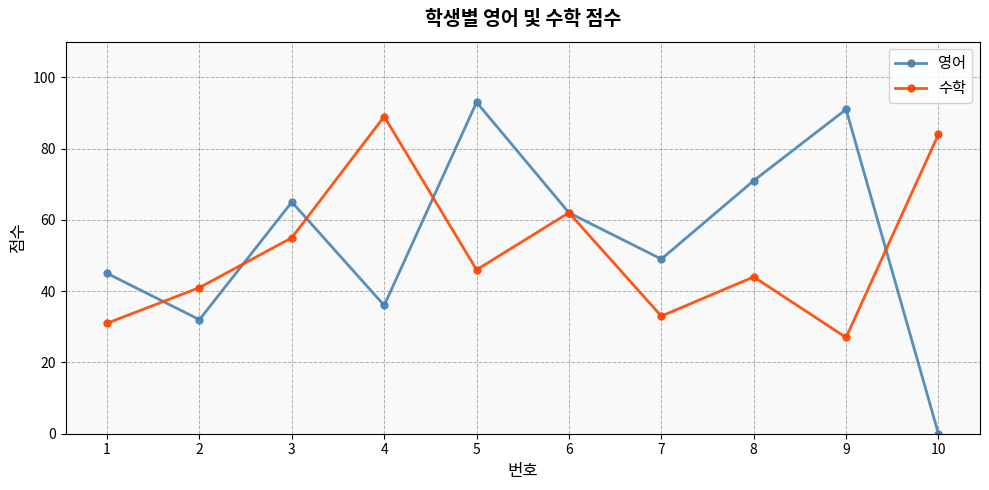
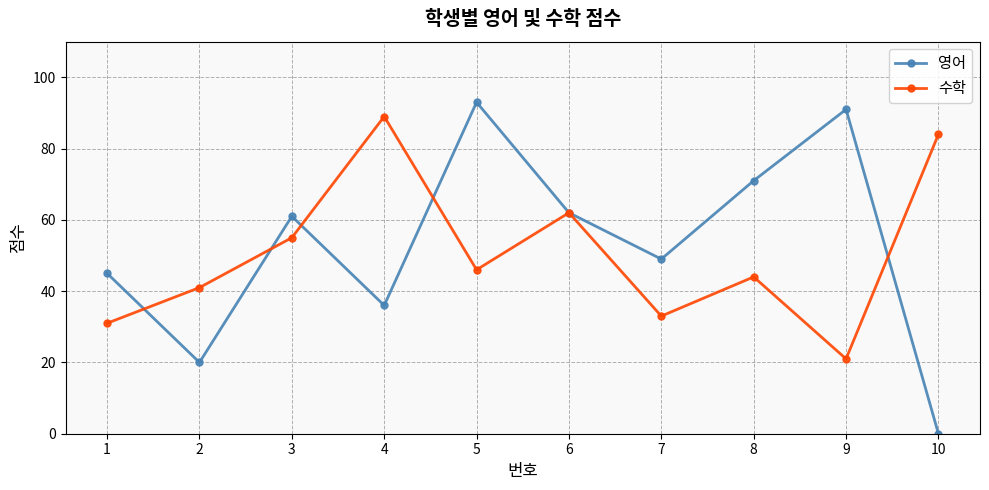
  {
    "영어": {
      "1": 45,
-     "2": 32,
-     "3": 65,
+     "2": 20,
+     "3": 61,
      "4": 36,
      "5": 93,
      "7": 49,
      "8": 71,
      "9": 91,
      "10": 0
    },
    "수학": {
      "1": 31,
      "2": 41,
      "3": 55,
      "4": 89,
      "5": 46,
      "7": 33,
      "8": 44,
-     "9": 27,
+     "9": 21,
      "10": 84
    }
  }
